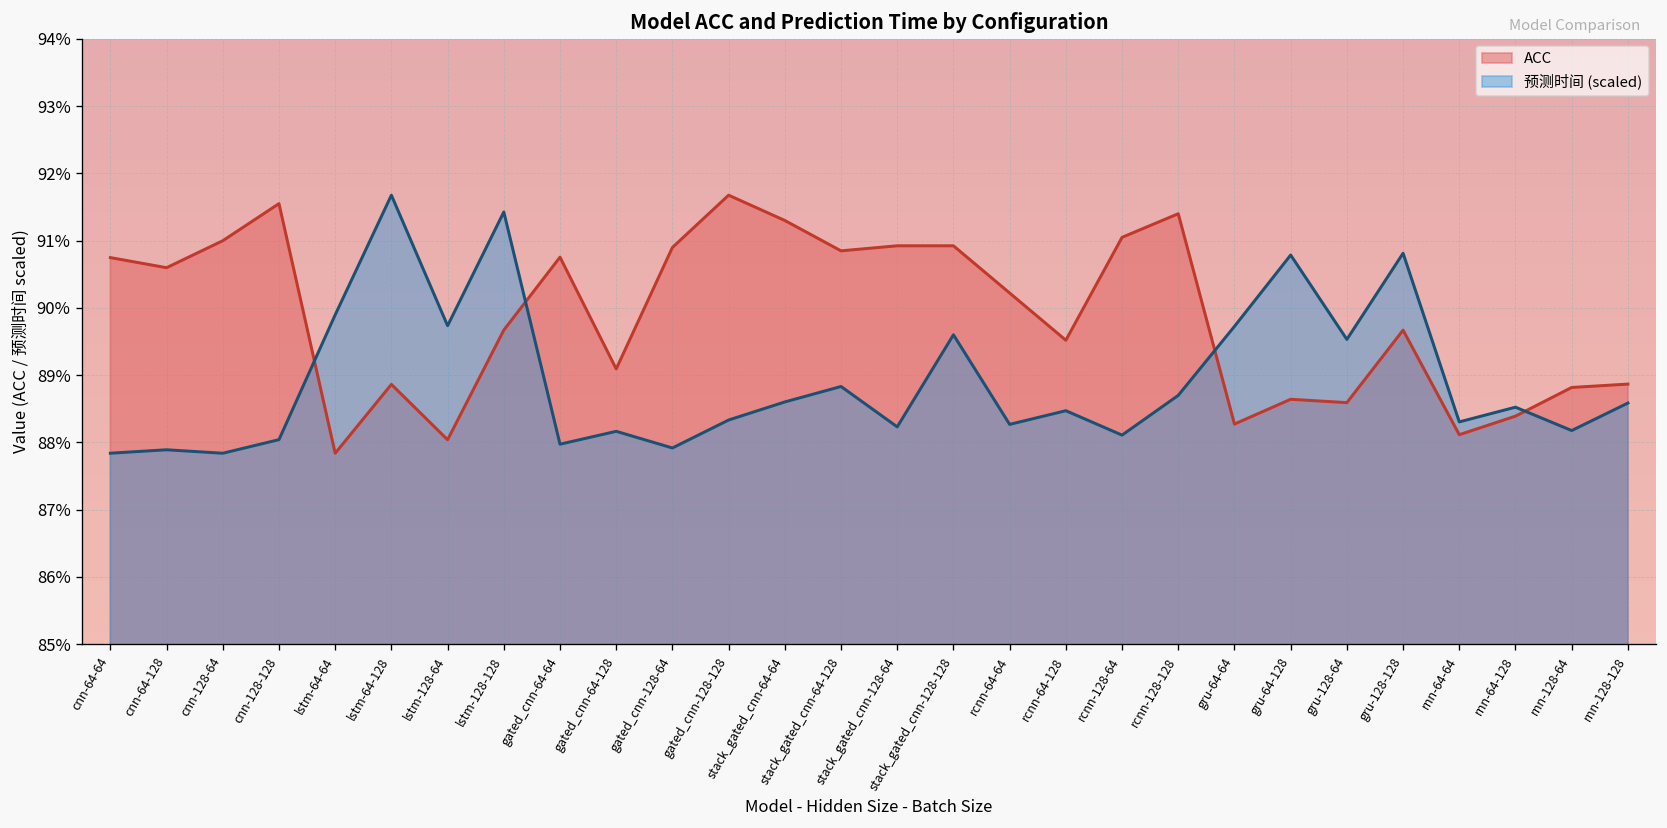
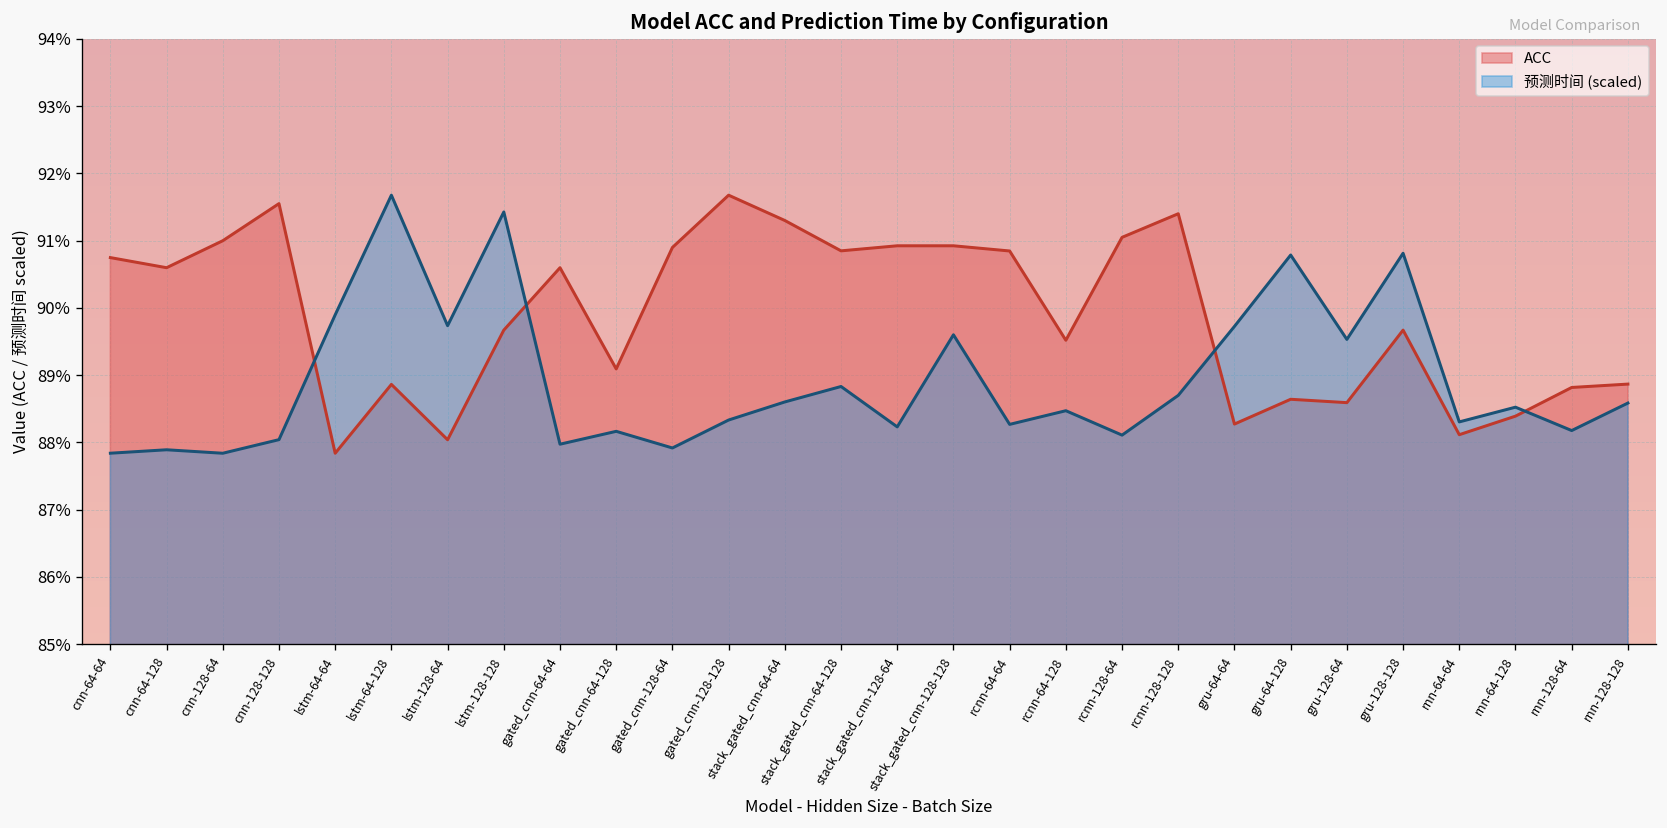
  {
    "ACC": {
      "cnn-64-64": "90.7%",
      "cnn-64-128": "90.6%",
      "cnn-128-64": "91.0%",
      "cnn-128-128": "91.5%",
      "lstm-64-64": "87.8%",
      "lstm-64-128": "88.9%",
      "lstm-128-64": "88.0%",
      "lstm-128-128": "89.7%",
-     "gated_cnn-64-64": "90.8%",
+     "gated_cnn-64-64": "90.6%",
      "gated_cnn-64-128": "89.1%",
      "gated_cnn-128-64": "90.9%",
      "gated_cnn-128-128": "91.7%",
      "stack_gated_cnn-64-64": "91.3%",
      "stack_gated_cnn-64-128": "90.8%",
      "stack_gated_cnn-128-64": "90.9%",
      "stack_gated_cnn-128-128": "90.9%",
-     "rcnn-64-64": "90.2%",
+     "rcnn-64-64": "90.8%",
      "rcnn-64-128": "89.5%",
      "rcnn-128-64": "91.0%",
      "rcnn-128-128": "91.4%",
      "gru-64-64": "88.3%",
      "gru-64-128": "88.6%",
      "gru-128-64": "88.6%",
      "gru-128-128": "89.7%",
      "rnn-64-64": "88.1%",
      "rnn-64-128": "88.4%",
      "rnn-128-64": "88.8%",
      "rnn-128-128": "88.9%"
    },
    "预测时间 (scaled)": {
      "cnn-64-64": "87.8%",
      "cnn-64-128": "87.9%",
      "cnn-128-64": "87.8%",
      "cnn-128-128": "88.0%",
      "lstm-64-64": "89.9%",
      "lstm-64-128": "91.7%",
      "lstm-128-64": "89.7%",
      "lstm-128-128": "91.4%",
      "gated_cnn-64-64": "88.0%",
      "gated_cnn-64-128": "88.2%",
      "gated_cnn-128-64": "87.9%",
      "gated_cnn-128-128": "88.3%",
      "stack_gated_cnn-64-64": "88.6%",
      "stack_gated_cnn-64-128": "88.8%",
      "stack_gated_cnn-128-64": "88.2%",
      "stack_gated_cnn-128-128": "89.6%",
      "rcnn-64-64": "88.3%",
      "rcnn-64-128": "88.5%",
      "rcnn-128-64": "88.1%",
      "rcnn-128-128": "88.7%",
      "gru-64-64": "89.7%",
      "gru-64-128": "90.8%",
      "gru-128-64": "89.5%",
      "gru-128-128": "90.8%",
      "rnn-64-64": "88.3%",
      "rnn-64-128": "88.5%",
      "rnn-128-64": "88.2%",
      "rnn-128-128": "88.6%"
    }
  }
